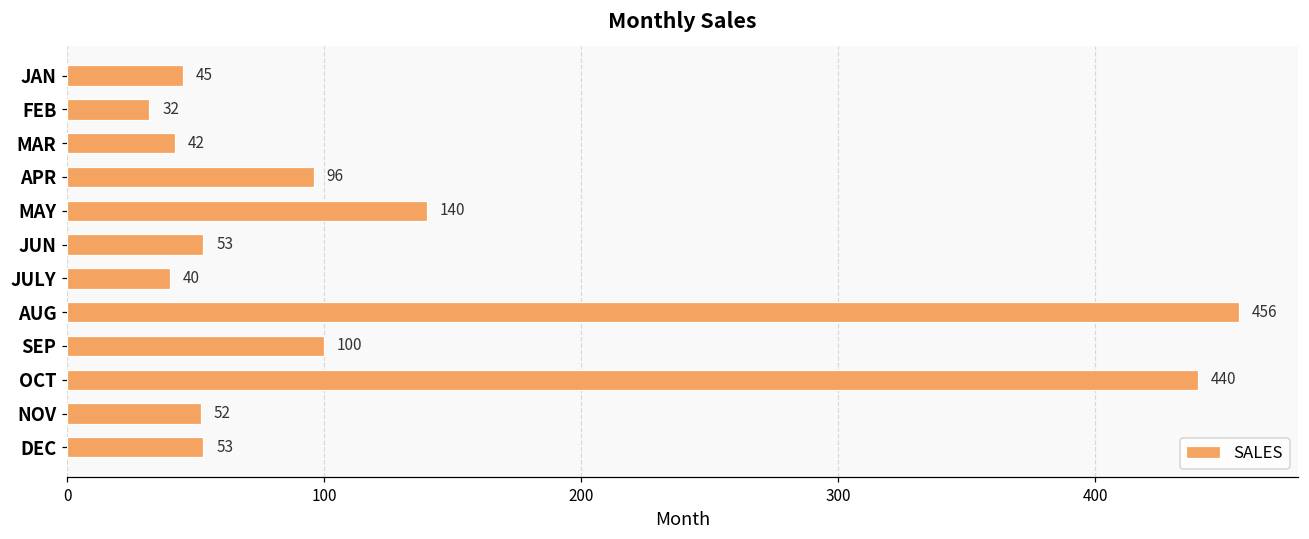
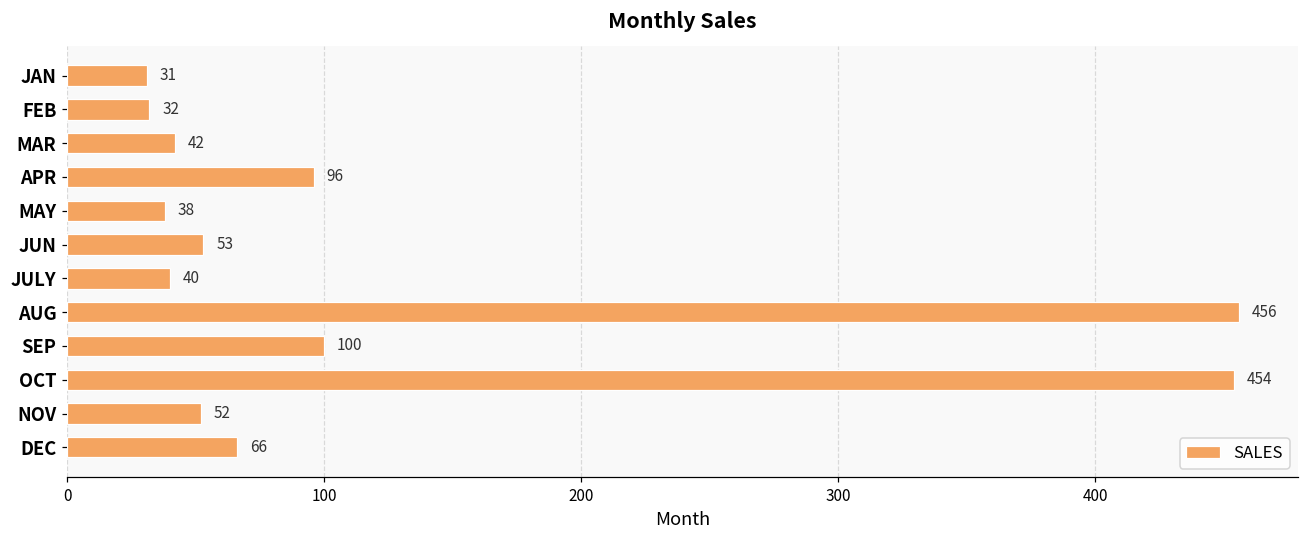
  {
-   "JAN": 45,
+   "JAN": 31,
    "FEB": 32,
    "MAR": 42,
    "APR": 96,
-   "MAY": 140,
+   "MAY": 38,
    "JUN": 53,
    "JULY": 40,
    "AUG": 456,
    "SEP": 100,
-   "OCT": 440,
+   "OCT": 454,
    "NOV": 52,
-   "DEC": 53
+   "DEC": 66
  }
